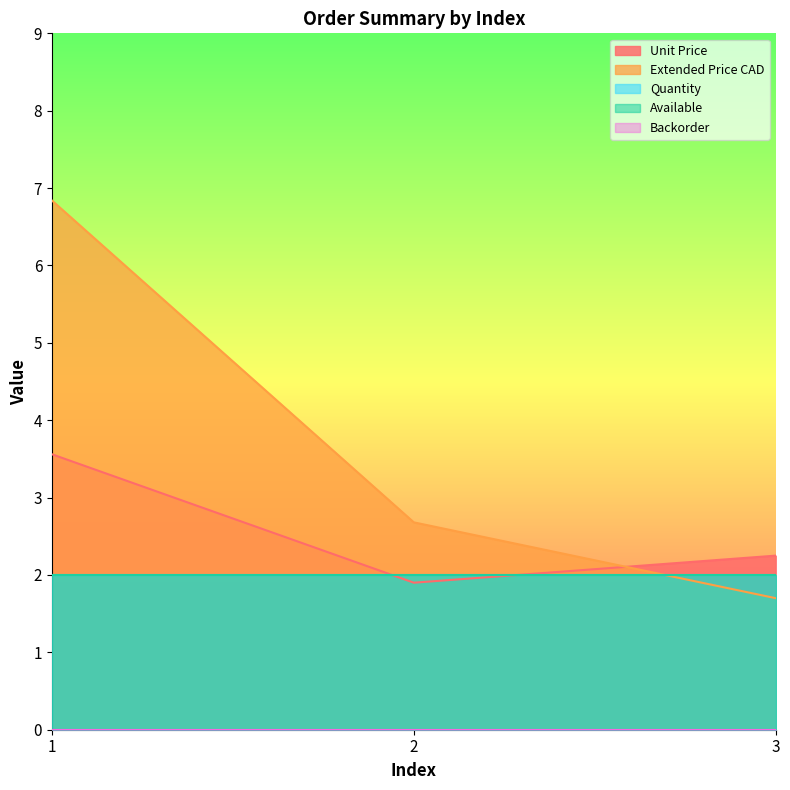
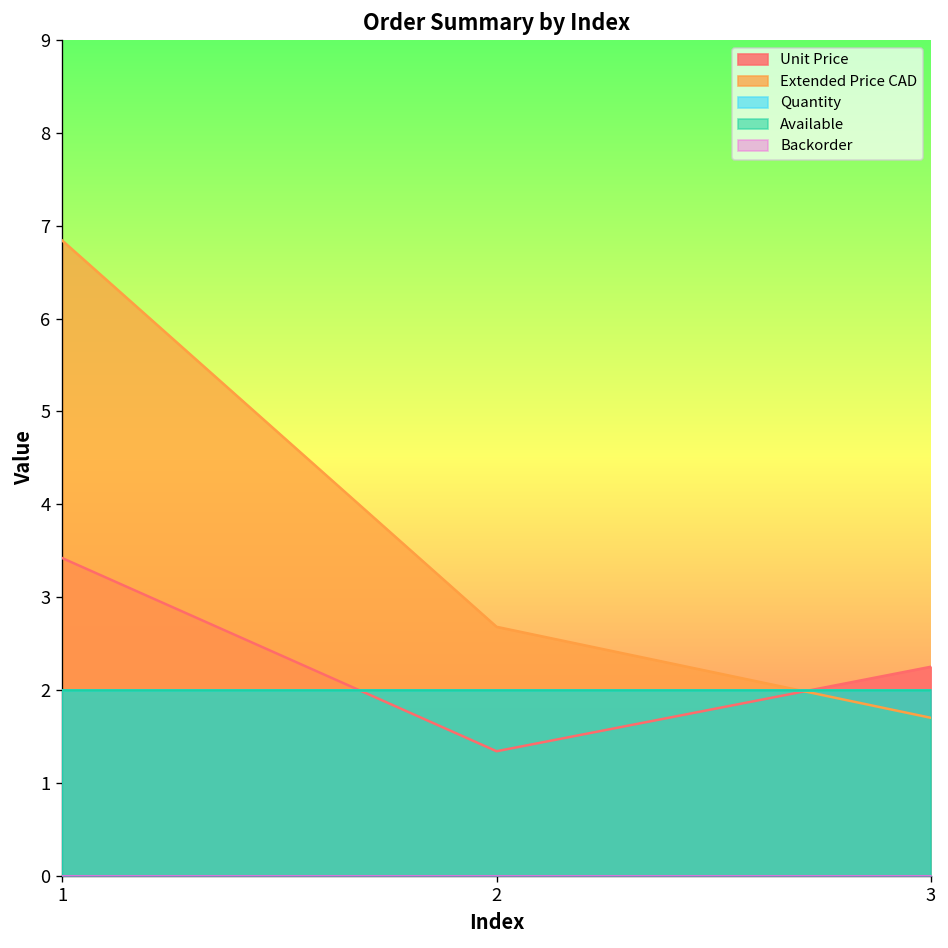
  {
    "Unit Price": {
-     "1": 3.6,
-     "2": 1.9,
+     "1": 3.4,
+     "2": 1.3,
      "3": 2.3
    },
    "Extended Price CAD": {
      "1": 6.8,
      "2": 2.7,
      "3": 1.7
    },
    "Available": {
      "1": 2.0,
      "2": 2.0,
      "3": 2.0
    },
    "Backorder": {
      "1": 0.0,
      "2": 0.0,
      "3": 0.0
    }
  }
